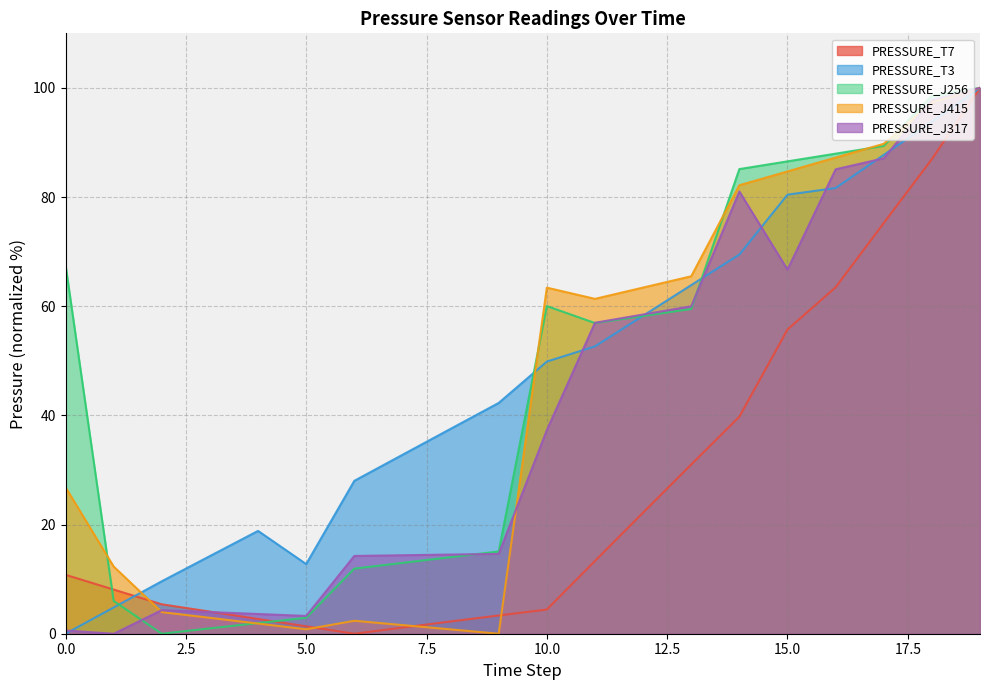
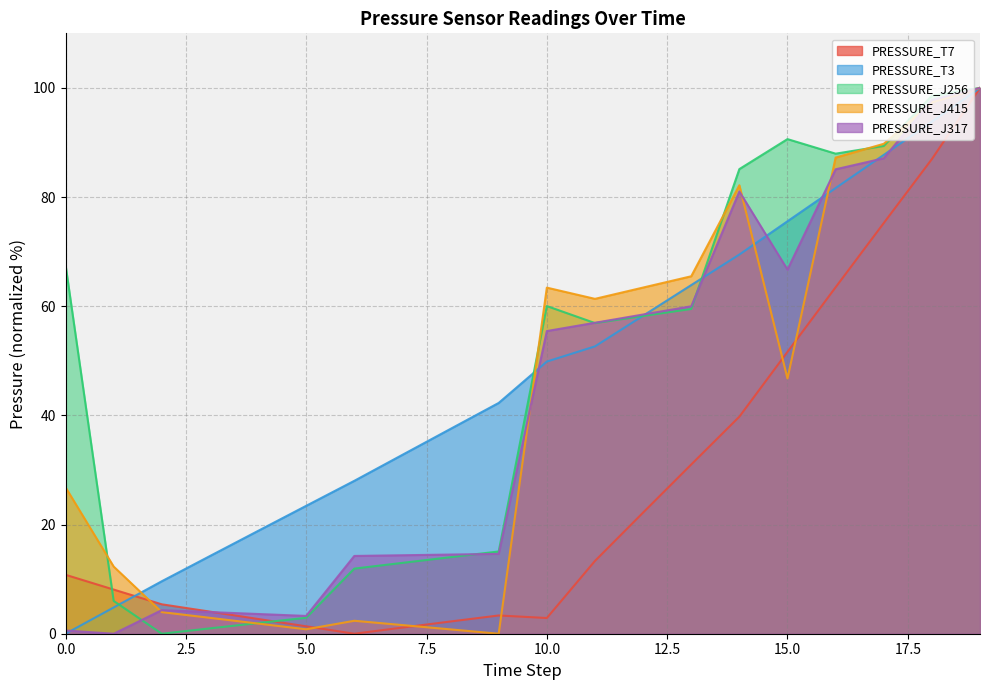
  {
    "PRESSURE_T7": {
      "0.0": 11,
      "5.0": 1,
-     "10.0": 4,
-     "15.0": 56
+     "10.0": 3,
+     "15.0": 52
    },
    "PRESSURE_T3": {
      "0.0": 0,
-     "5.0": 13,
+     "5.0": 23,
      "10.0": 50,
-     "15.0": 80
+     "15.0": 76
    },
    "PRESSURE_J256": {
      "0.0": 68,
      "10.0": 60,
-     "15.0": 87
+     "15.0": 91
    },
    "PRESSURE_J415": {
      "0.0": 27,
      "5.0": 1,
      "10.0": 63,
-     "15.0": 85
+     "15.0": 47
    },
    "PRESSURE_J317": {
      "0.0": 1,
-     "10.0": 37,
+     "10.0": 55,
      "15.0": 67
    }
  }
